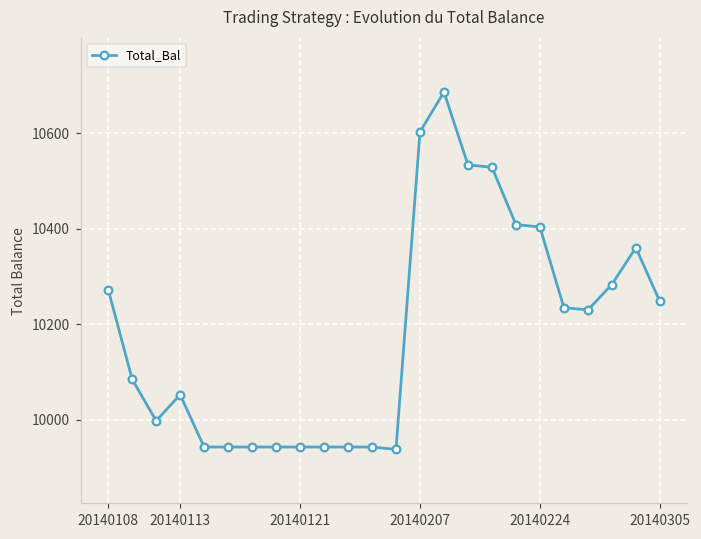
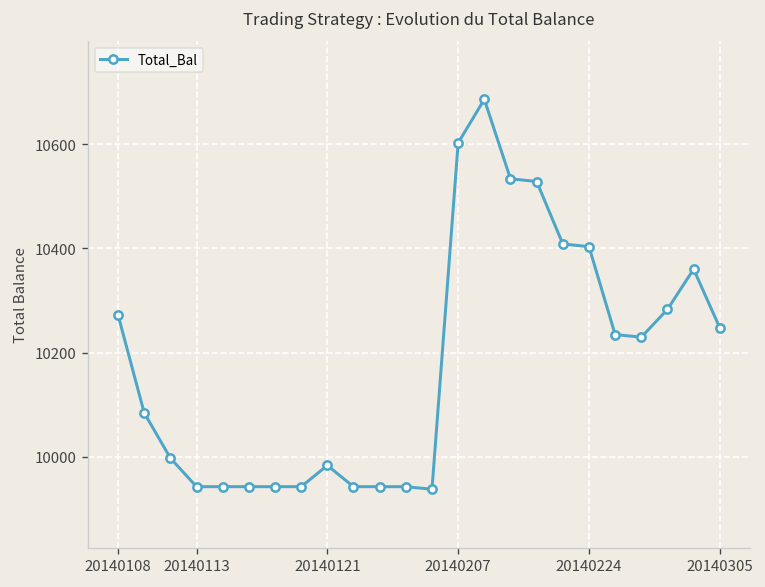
  {
    "20140108": 10270,
-   "20140113": 10050,
-   "20140121": 9940,
+   "20140113": 9940,
+   "20140121": 9980,
    "20140207": 10600,
    "20140224": 10400,
    "20140305": 10250
  }
